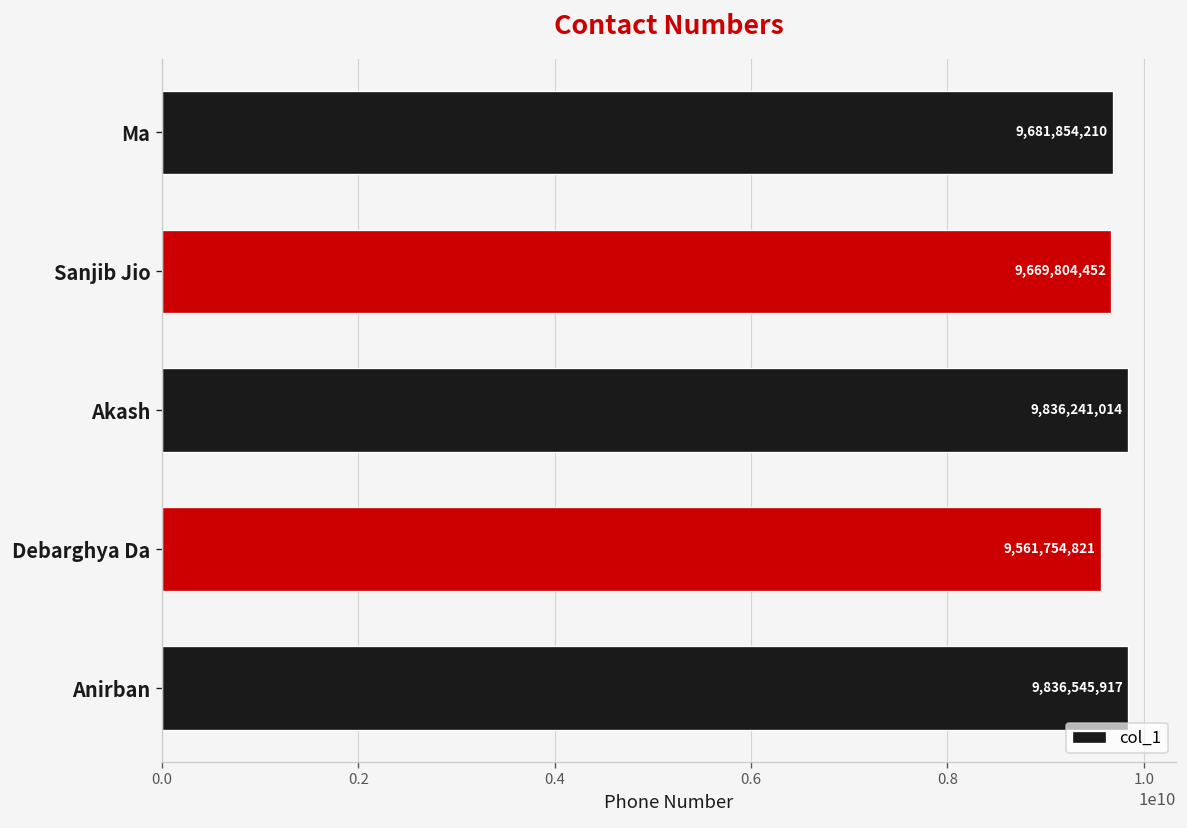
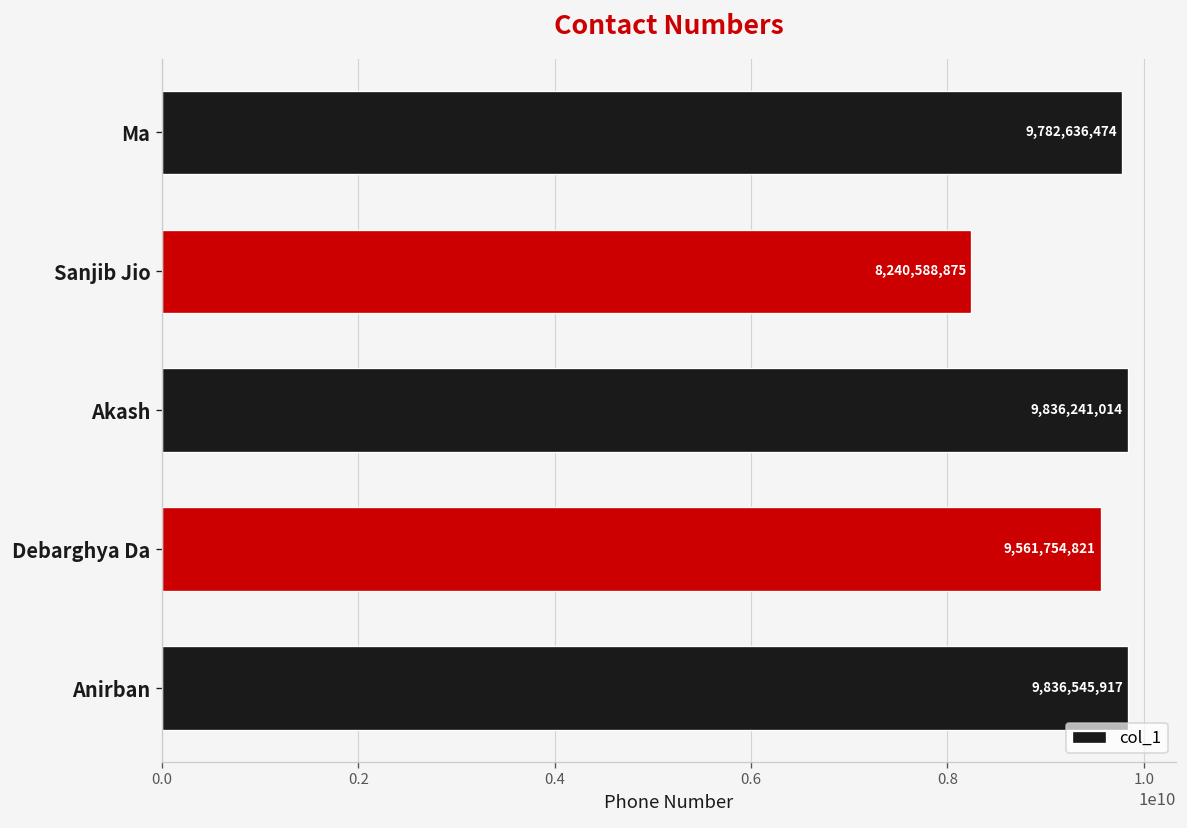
  {
-   "Ma": "9,681,854,210",
-   "Sanjib Jio": "9,669,804,452",
+   "Ma": "9,782,636,474",
+   "Sanjib Jio": "8,240,588,875",
    "Akash": "9,836,241,014",
    "Debarghya Da": "9,561,754,821",
    "Anirban": "9,836,545,917"
  }
